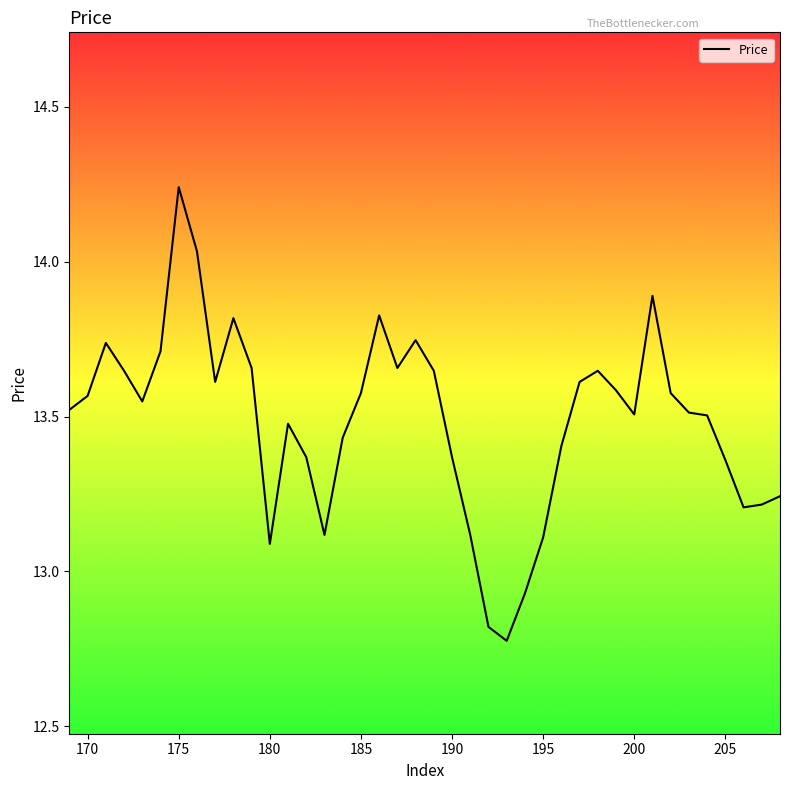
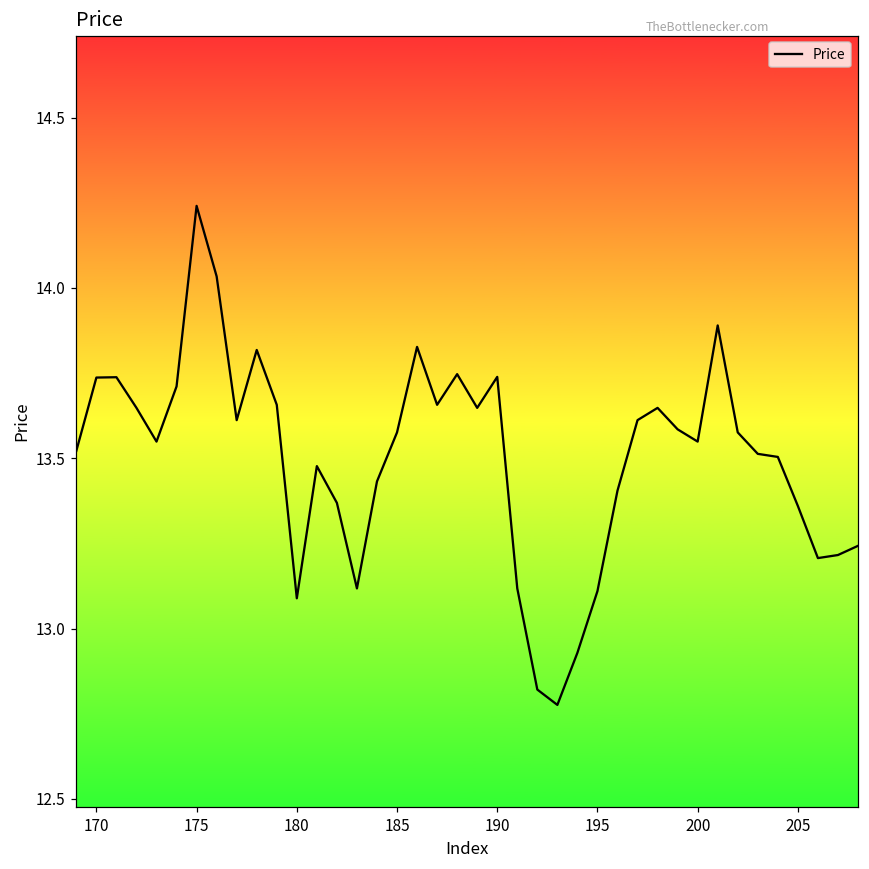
  {
-   "170": 13.57,
+   "170": 13.74,
    "175": 14.24,
    "180": 13.09,
    "185": 13.58,
-   "190": 13.37,
+   "190": 13.74,
    "195": 13.11,
-   "200": 13.51,
+   "200": 13.55,
    "205": 13.36
  }
